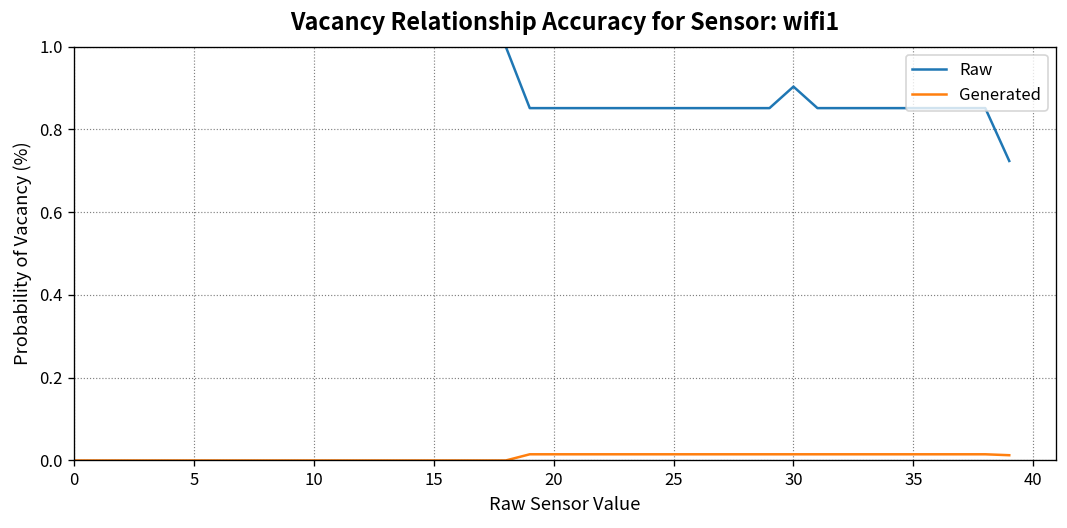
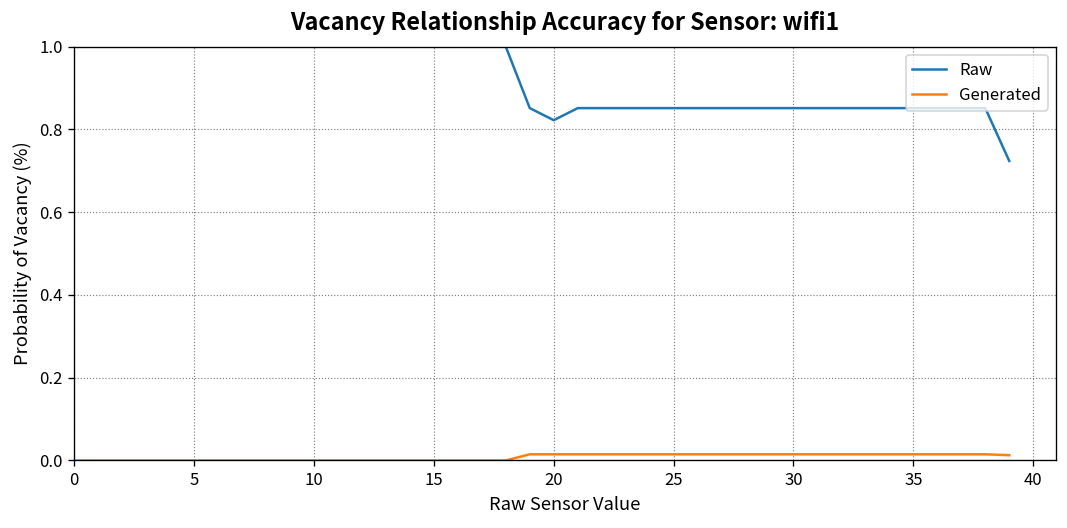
  {
    "Raw": {
      "0": 1.00,
      "5": 1.00,
      "10": 1.00,
      "15": 1.00,
-     "20": 0.85,
+     "20": 0.82,
      "25": 0.85,
-     "30": 0.90
+     "30": 0.85
    },
    "Generated": {
      "0": 0.00,
      "5": 0.00,
      "10": 0.00,
      "15": 0.00,
      "20": 0.01,
      "25": 0.01,
      "30": 0.01,
      "35": 0.01
    }
  }
